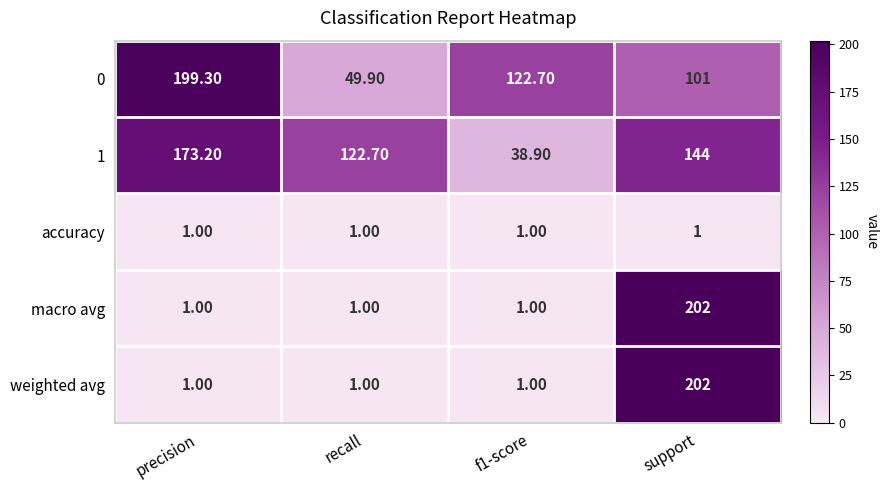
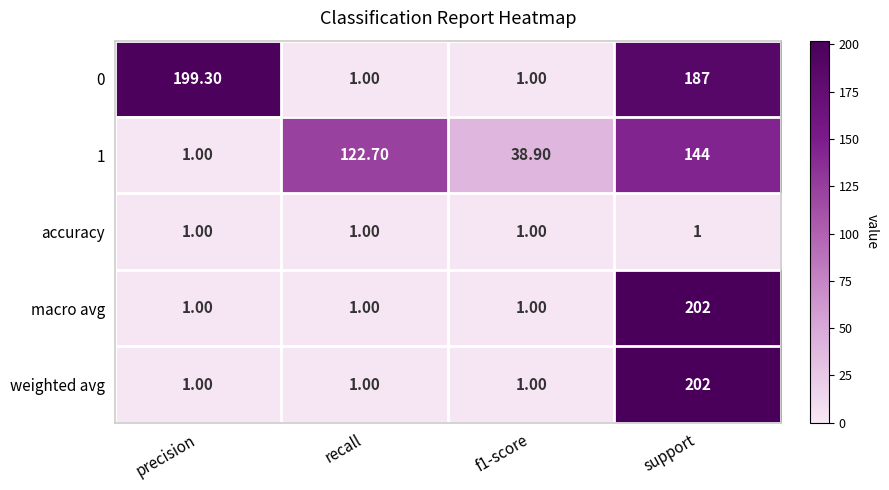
  {
    "0": {
      "precision": 199.30,
-     "recall": 49.90,
-     "f1-score": 122.70,
-     "support": 101
+     "recall": 1.00,
+     "f1-score": 1.00,
+     "support": 187
    },
    "1": {
-     "precision": 173.20,
+     "precision": 1.00,
      "recall": 122.70,
      "f1-score": 38.90,
      "support": 144
    },
    "accuracy": {
      "precision": 1.00,
      "recall": 1.00,
      "f1-score": 1.00,
      "support": 1
    },
    "macro avg": {
      "precision": 1.00,
      "recall": 1.00,
      "f1-score": 1.00,
      "support": 202
    },
    "weighted avg": {
      "precision": 1.00,
      "recall": 1.00,
      "f1-score": 1.00,
      "support": 202
    }
  }
